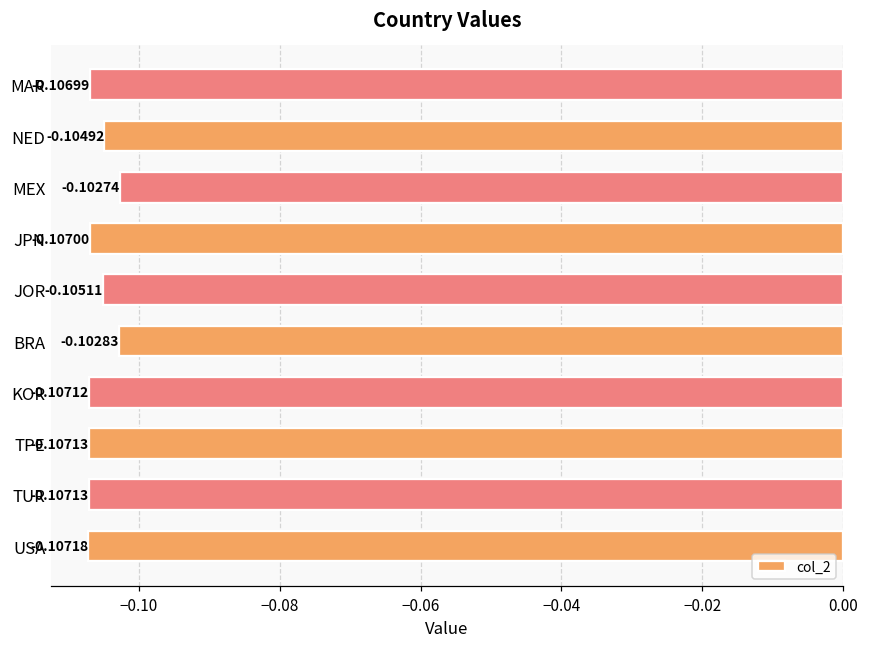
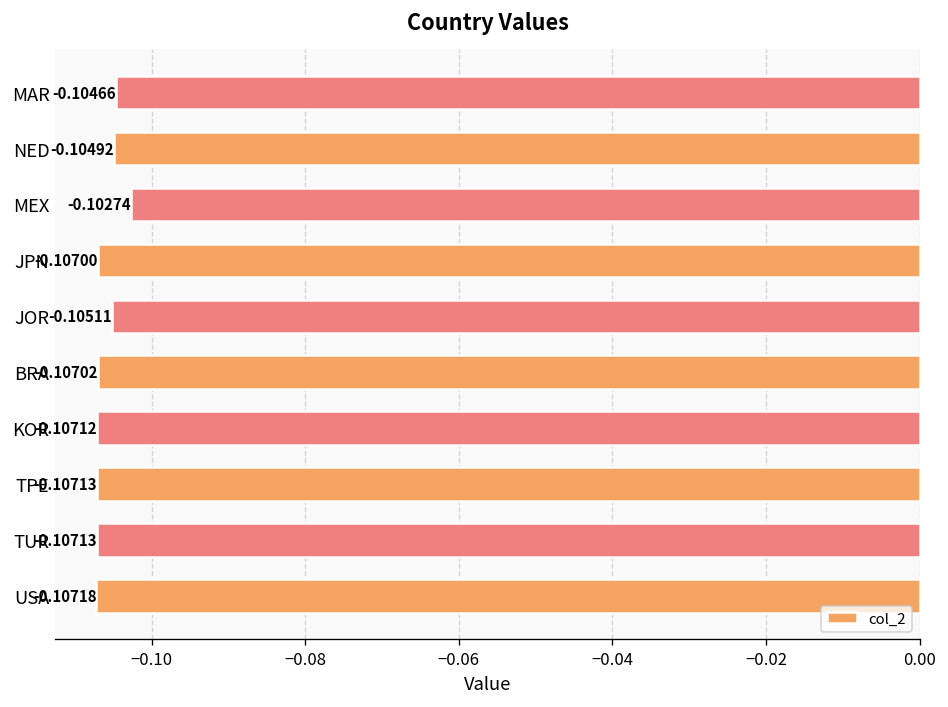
  {
-   "MAR": -0.10699,
+   "MAR": -0.10466,
    "NED": -0.10492,
    "MEX": -0.10274,
    "JPN": -0.10700,
    "JOR": -0.10511,
-   "BRA": -0.10283,
+   "BRA": -0.10702,
    "KOR": -0.10712,
    "TPE": -0.10713,
    "TUR": -0.10713,
    "USA": -0.10718
  }
